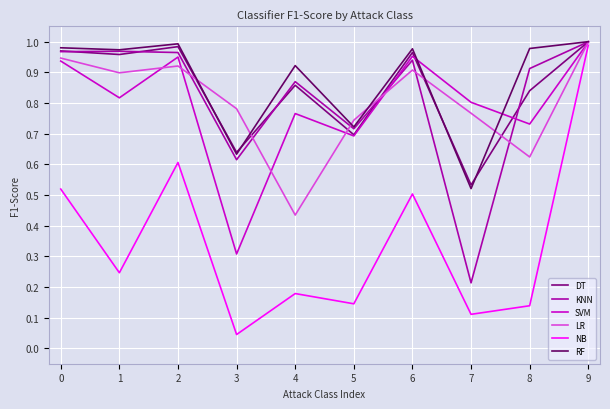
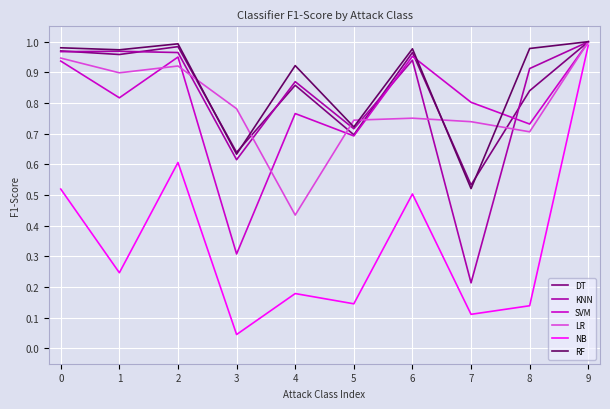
  {
    "LR": {
      "0": 0.95,
      "1": 0.90,
      "2": 0.92,
      "3": 0.78,
      "4": 0.43,
      "5": 0.74,
-     "6": 0.91,
-     "7": 0.77,
-     "8": 0.62
+     "6": 0.75,
+     "7": 0.74,
+     "8": 0.71
    },
    "NB": {
      "0": 0.52,
      "1": 0.25,
      "2": 0.61,
      "3": 0.05,
      "4": 0.18,
      "5": 0.15,
      "6": 0.50,
      "7": 0.11,
      "8": 0.14,
      "9": 0.99
    }
  }
